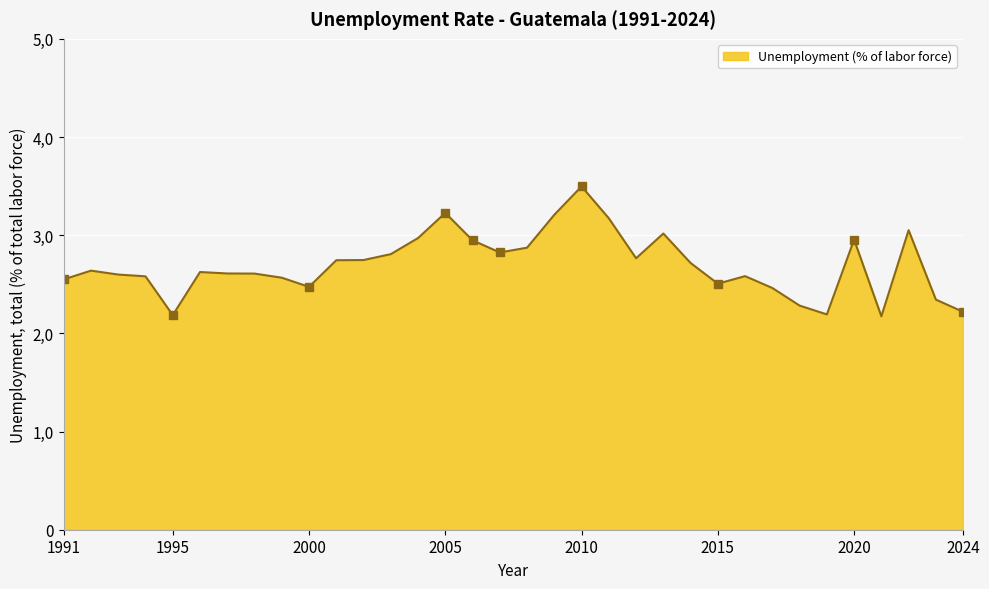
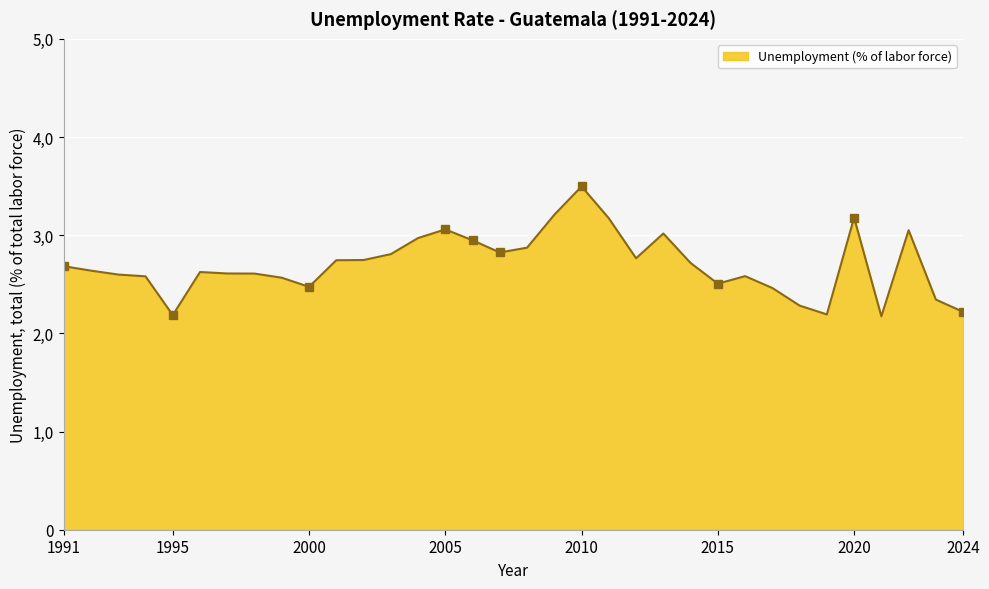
  {
    "Unemployment (% of labor force)": {
-     "1991": 26,
-     "2005": 32,
-     "2020": 30
+     "1991": 27,
+     "2005": 31,
+     "2020": 32
    }
  }
